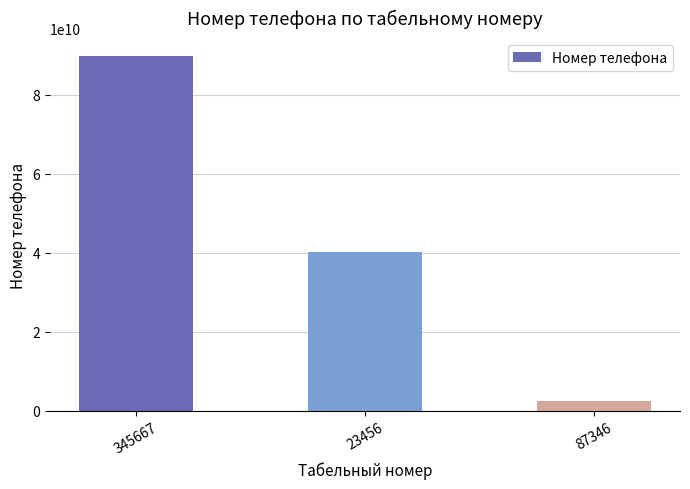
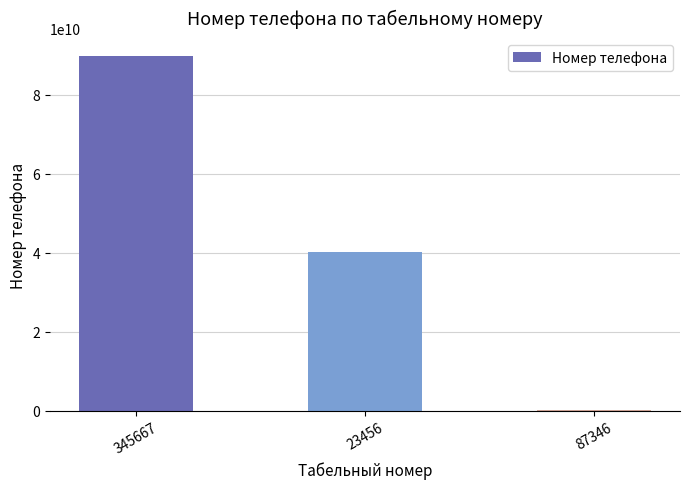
  {
    "345667": 90000000000,
    "23456": 40000000000,
-   "87346": 2000000000
+   "87346": 0
  }
